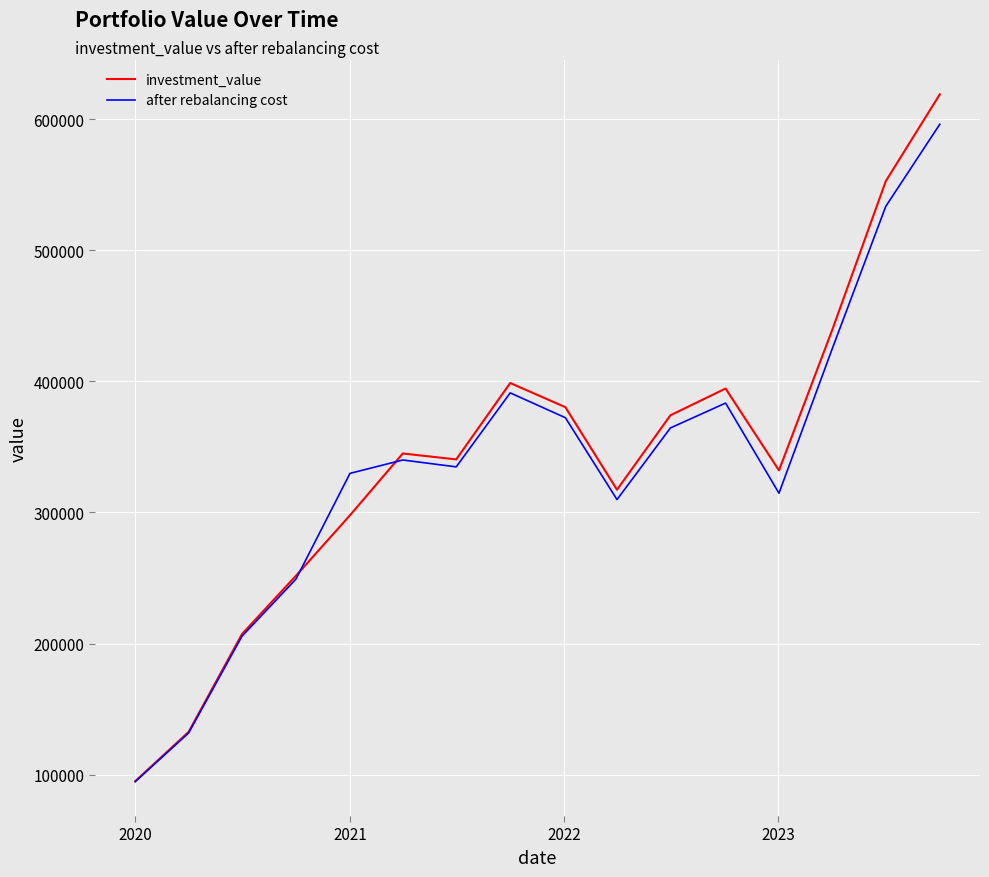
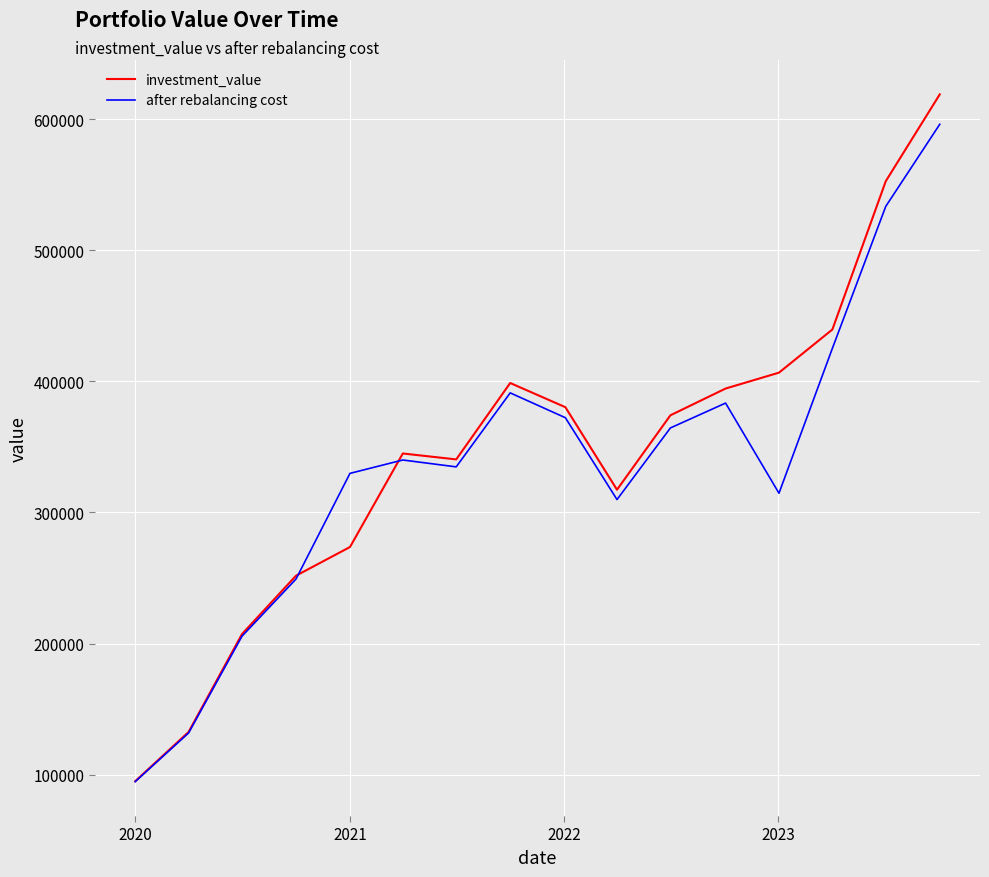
  {
    "investment_value": {
-     "2021": 298000,
-     "2023": 332000
+     "2021": 274000,
+     "2023": 407000
    },
    "after rebalancing cost": {
      "2021": 330000,
      "2023": 315000
    }
  }
